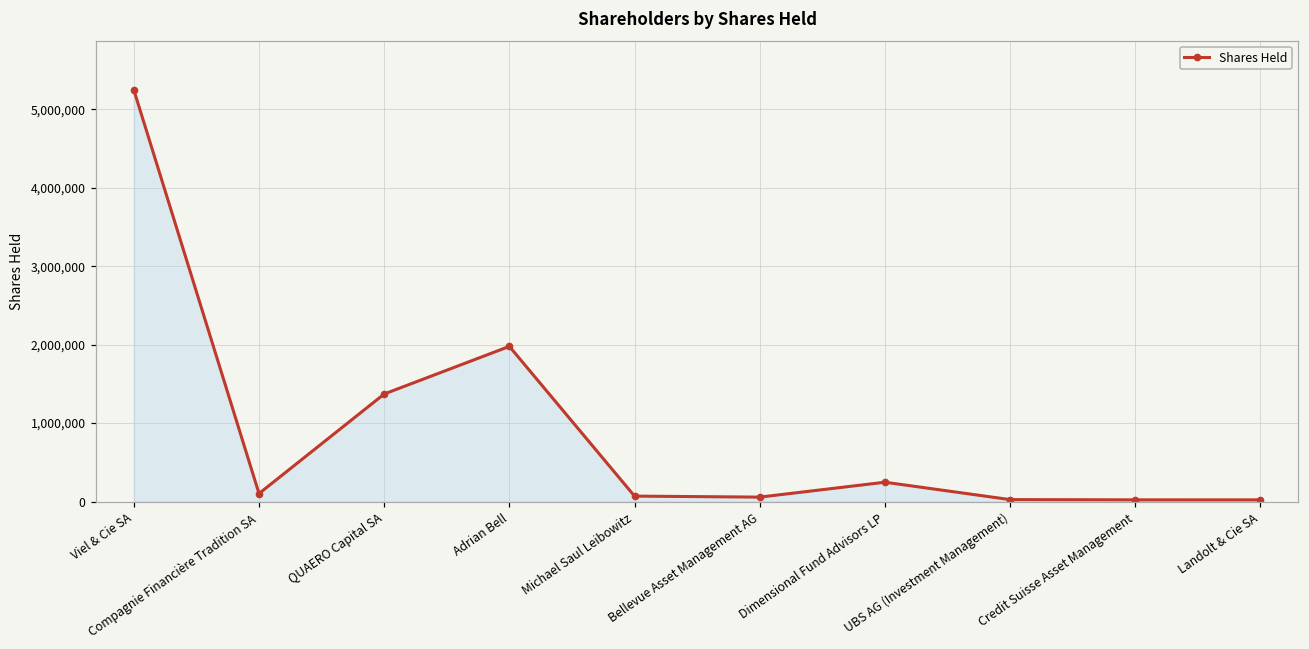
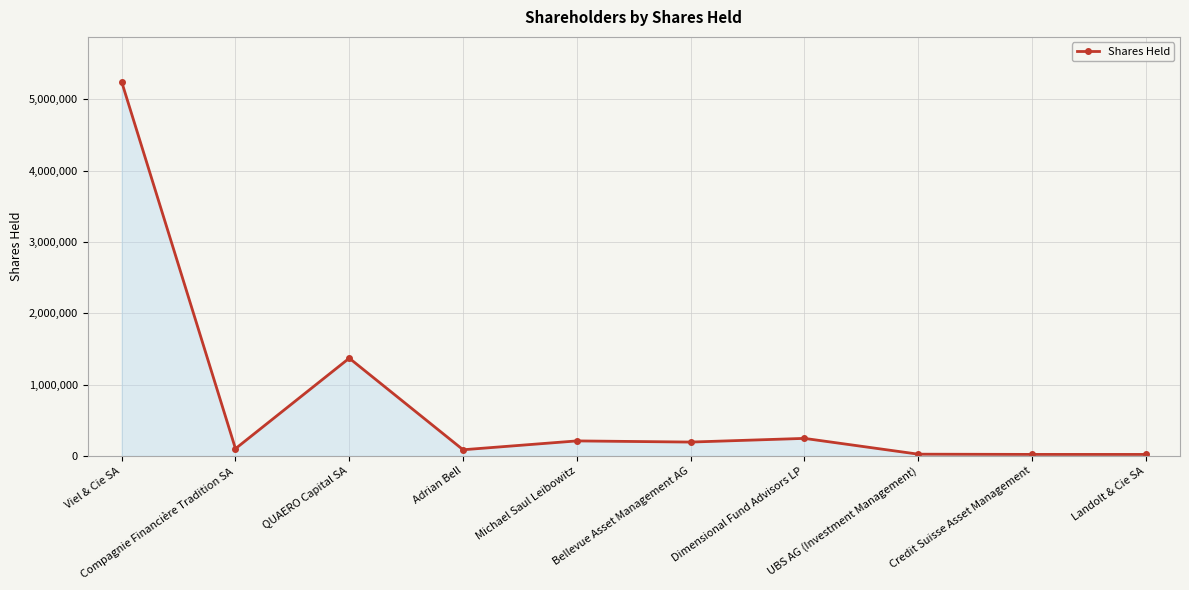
  {
    "Viel & Cie SA": "5,200,000",
    "Compagnie Financière Tradition SA": "100,000",
    "QUAERO Capital SA": "1,400,000",
-   "Adrian Bell": "2,000,000",
-   "Michael Saul Leibowitz": "100,000",
-   "Bellevue Asset Management AG": "100,000",
+   "Adrian Bell": "100,000",
+   "Michael Saul Leibowitz": "200,000",
+   "Bellevue Asset Management AG": "200,000",
    "Dimensional Fund Advisors LP": "200,000",
    "UBS AG (Investment Management)": "0",
    "Credit Suisse Asset Management": "0",
    "Landolt & Cie SA": "0"
  }
